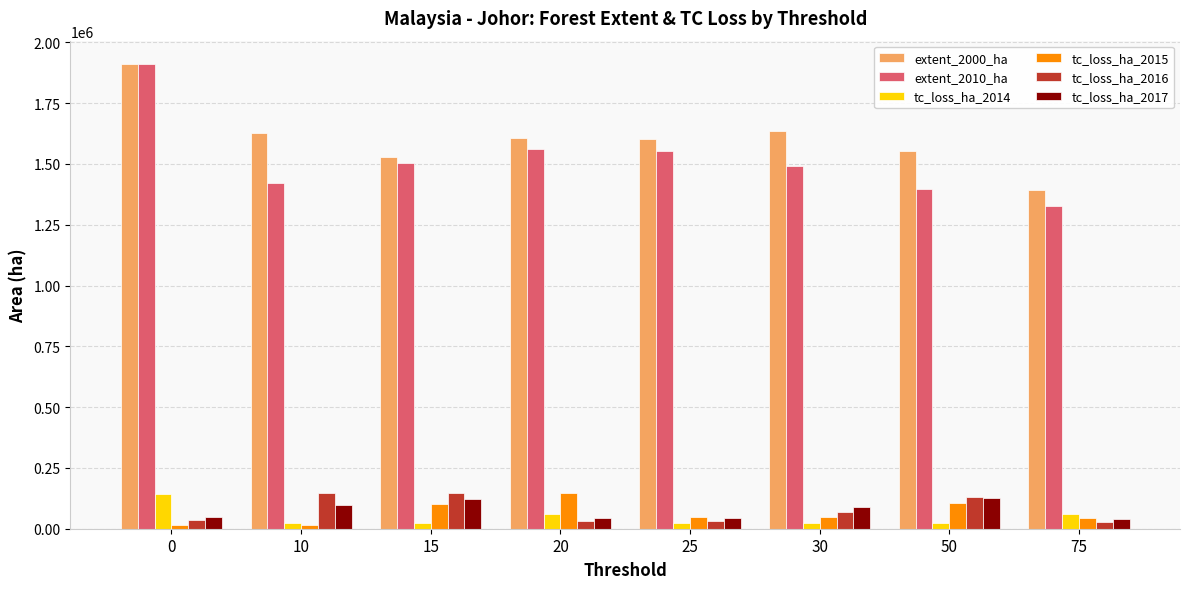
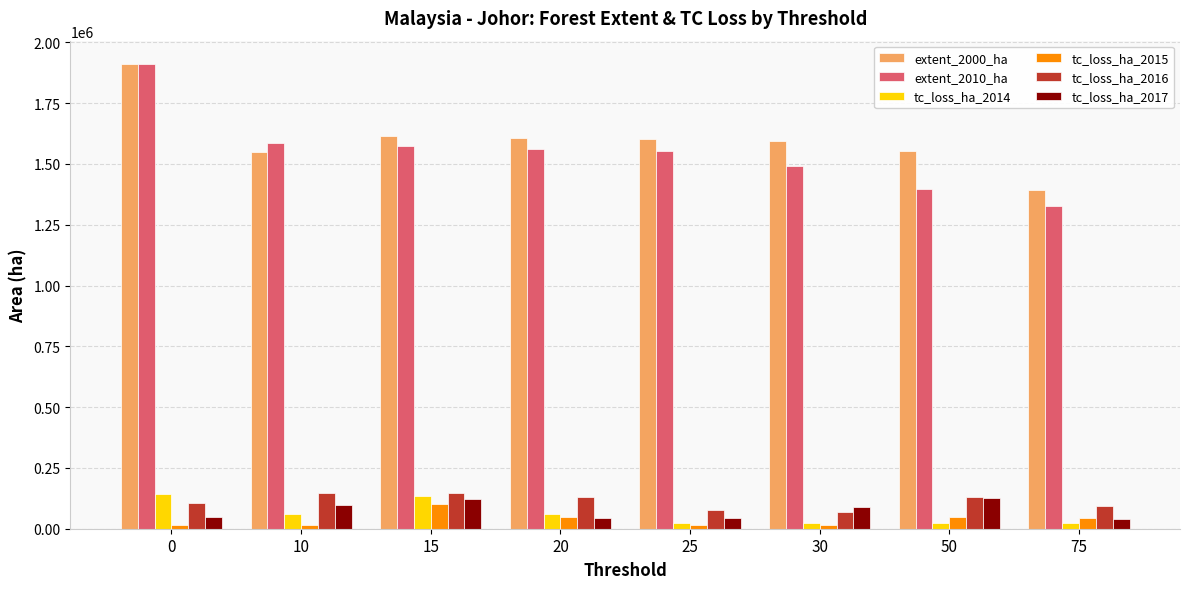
  {
    "extent_2000_ha": {
      "0": 1910000,
-     "10": 1630000,
-     "15": 1530000,
+     "10": 1550000,
+     "15": 1610000,
      "20": 1610000,
      "25": 1600000,
-     "30": 1630000,
+     "30": 1590000,
      "50": 1550000,
      "75": 1390000
    },
    "extent_2010_ha": {
      "0": 1910000,
-     "10": 1420000,
-     "15": 1500000,
+     "10": 1590000,
+     "15": 1570000,
      "20": 1560000,
      "25": 1550000,
      "30": 1490000,
      "50": 1400000,
      "75": 1330000
    },
    "tc_loss_ha_2014": {
      "0": 140000,
-     "10": 30000,
-     "15": 30000,
+     "10": 60000,
+     "15": 130000,
      "20": 60000,
      "25": 30000,
      "30": 20000,
      "50": 20000,
-     "75": 60000
+     "75": 20000
    },
    "tc_loss_ha_2015": {
      "0": 20000,
      "10": 20000,
      "15": 100000,
-     "20": 150000,
-     "25": 50000,
-     "30": 50000,
-     "50": 100000,
+     "20": 50000,
+     "25": 20000,
+     "30": 20000,
+     "50": 50000,
      "75": 50000
    },
    "tc_loss_ha_2016": {
-     "0": 30000,
+     "0": 100000,
      "10": 150000,
      "15": 150000,
-     "20": 30000,
-     "25": 30000,
+     "20": 130000,
+     "25": 80000,
      "30": 70000,
      "50": 130000,
-     "75": 30000
+     "75": 90000
    },
    "tc_loss_ha_2017": {
      "0": 50000,
      "10": 100000,
      "15": 120000,
      "20": 50000,
      "25": 50000,
      "30": 90000,
      "50": 130000,
      "75": 40000
    }
  }
